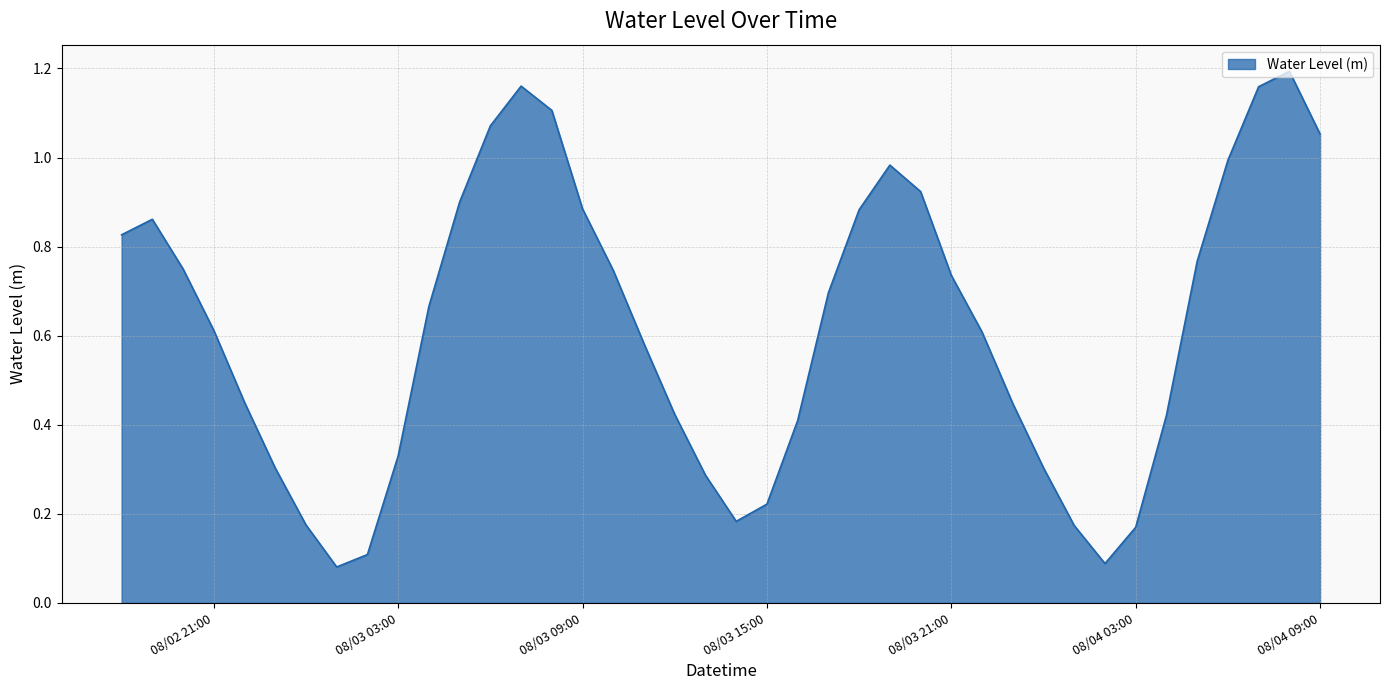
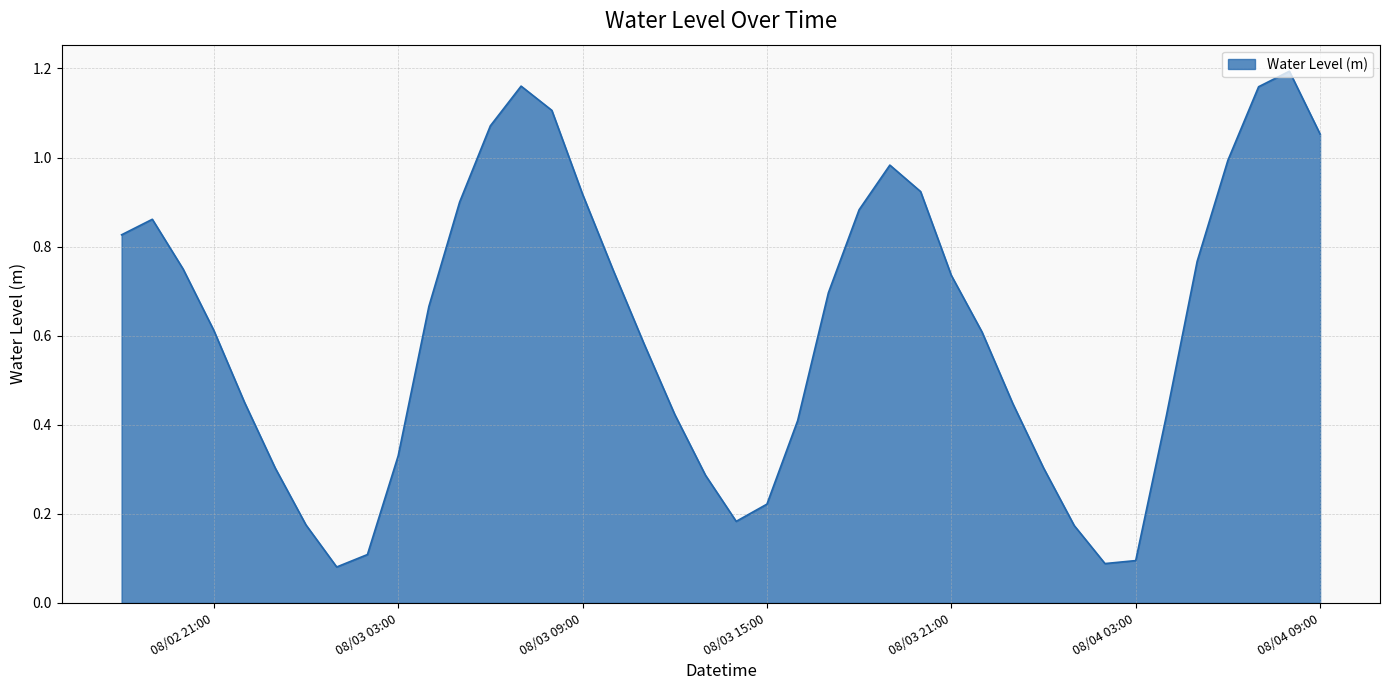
  {
    "08/02 21:00": 0.61,
    "08/03 03:00": 0.33,
-   "08/03 09:00": 0.88,
+   "08/03 09:00": 0.92,
    "08/03 15:00": 0.22,
    "08/03 21:00": 0.74,
-   "08/04 03:00": 0.17,
+   "08/04 03:00": 0.10,
    "08/04 09:00": 1.05
  }
